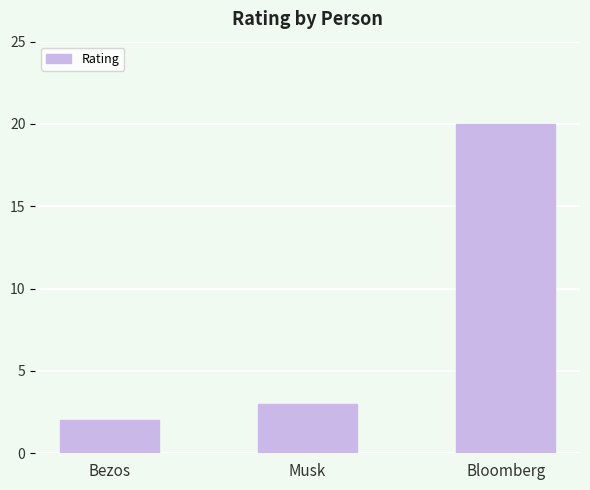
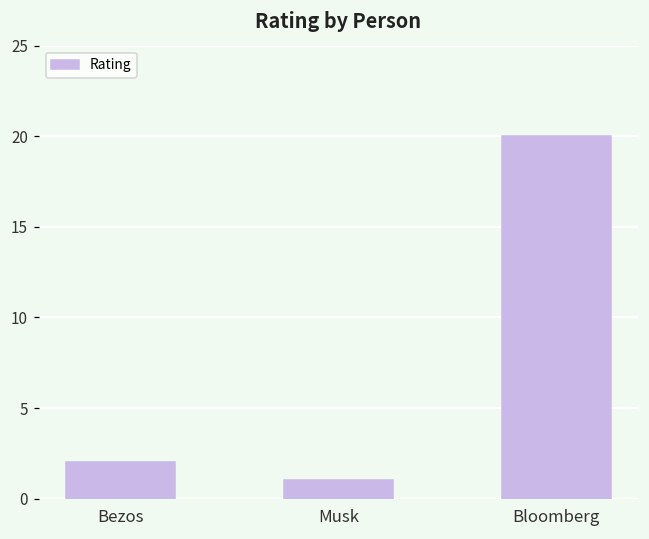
  {
    "Bezos": 2,
-   "Musk": 3,
+   "Musk": 1,
    "Bloomberg": 20
  }
